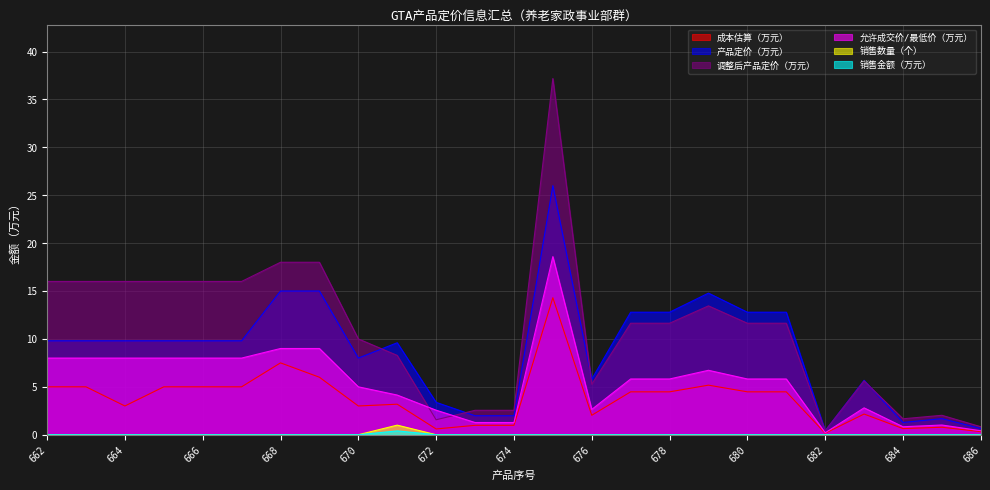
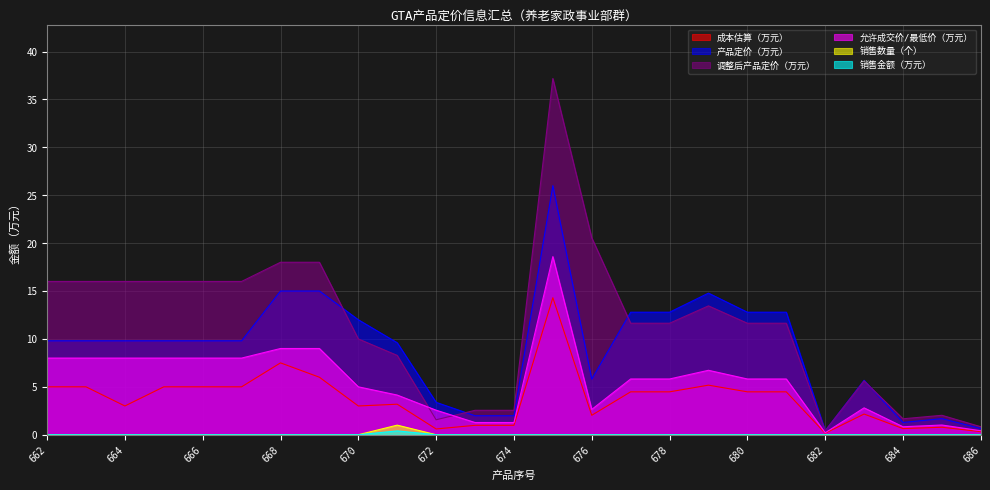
  {
    "成本估算（万元）": {
      "662": 5,
      "664": 3,
      "666": 5,
      "668": 8,
      "670": 3,
      "672": 1,
      "674": 1,
      "676": 2,
      "678": 4,
      "680": 4
    },
    "产品定价（万元）": {
      "662": 10,
      "664": 10,
      "666": 10,
      "668": 15,
-     "670": 8,
+     "670": 12,
      "672": 3,
      "674": 2,
      "676": 6,
      "678": 13,
      "680": 13,
      "684": 1
    },
    "调整后产品定价（万元）": {
      "662": 16,
      "664": 16,
      "666": 16,
      "668": 18,
      "670": 10,
      "672": 2,
      "674": 3,
-     "676": 5,
+     "676": 21,
      "678": 12,
      "680": 12,
      "684": 2
    },
    "允许成交价/最低价（万元）": {
      "662": 8,
      "664": 8,
      "666": 8,
      "668": 9,
      "670": 5,
      "672": 3,
      "674": 1,
      "676": 3,
      "678": 6,
      "680": 6
    }
  }
